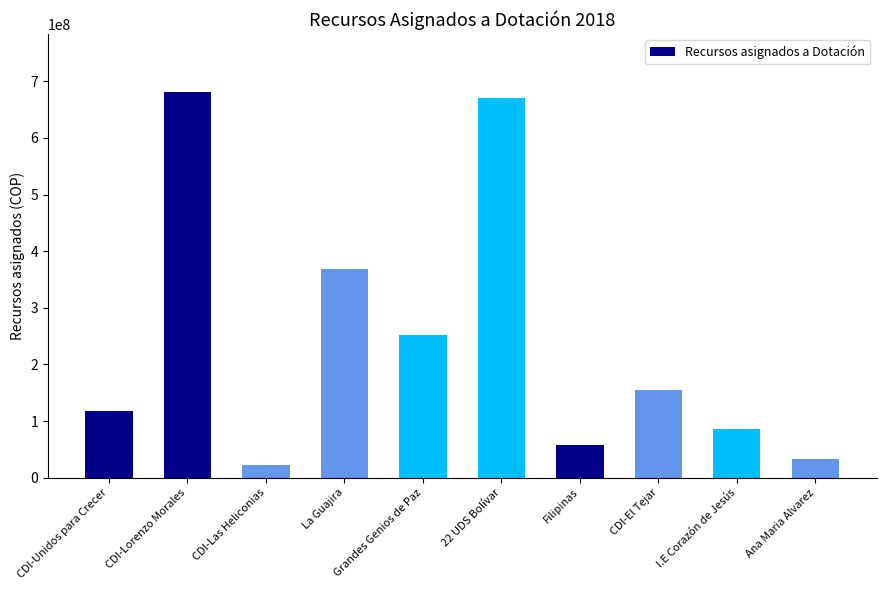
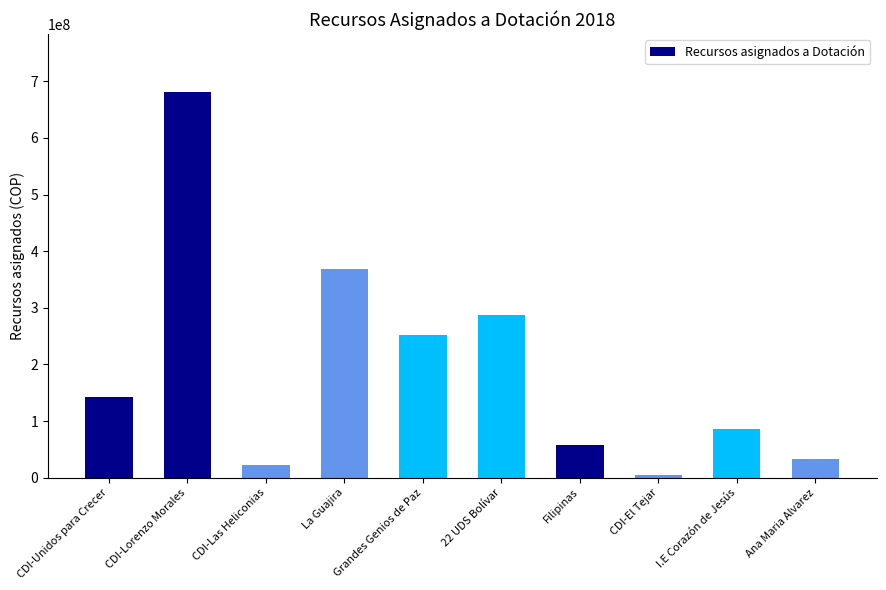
  {
-   "CDI-Unidos para Crecer": 120000000,
+   "CDI-Unidos para Crecer": 140000000,
    "CDI-Lorenzo Morales": 680000000,
    "CDI-Las Heliconias": 20000000,
    "La Guajira": 370000000,
    "Grandes Genios de Paz": 250000000,
-   "22 UDS Bolívar": 670000000,
+   "22 UDS Bolívar": 290000000,
    "Filipinas": 60000000,
-   "CDI-El Tejar": 150000000,
+   "CDI-El Tejar": 10000000,
    "I.E Corazón de Jesús": 90000000,
    "Ana Maria Alvarez": 30000000
  }
